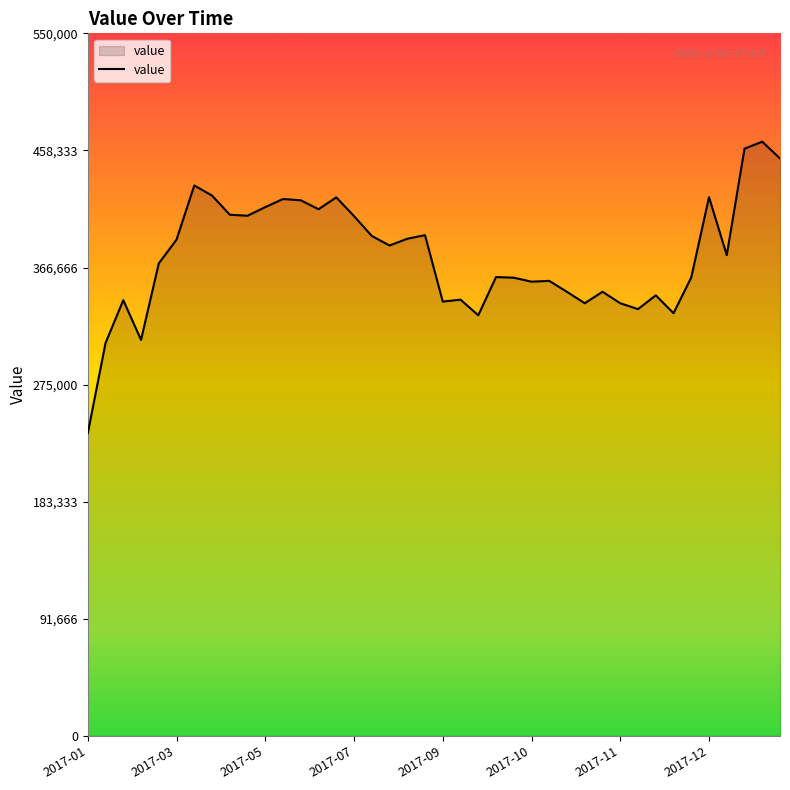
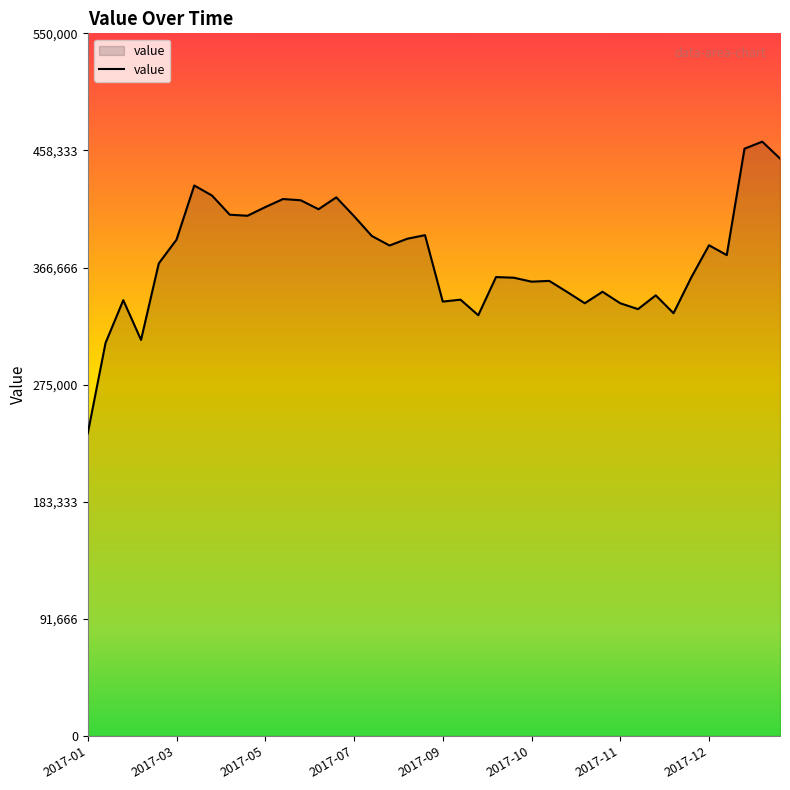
  {
    "2017-01": "237,000",
    "2017-03": "389,000",
    "2017-05": "414,000",
    "2017-07": "407,000",
    "2017-09": "340,000",
    "2017-10": "356,000",
    "2017-11": "339,000",
-   "2017-12": "422,000"
+   "2017-12": "384,000"
  }
